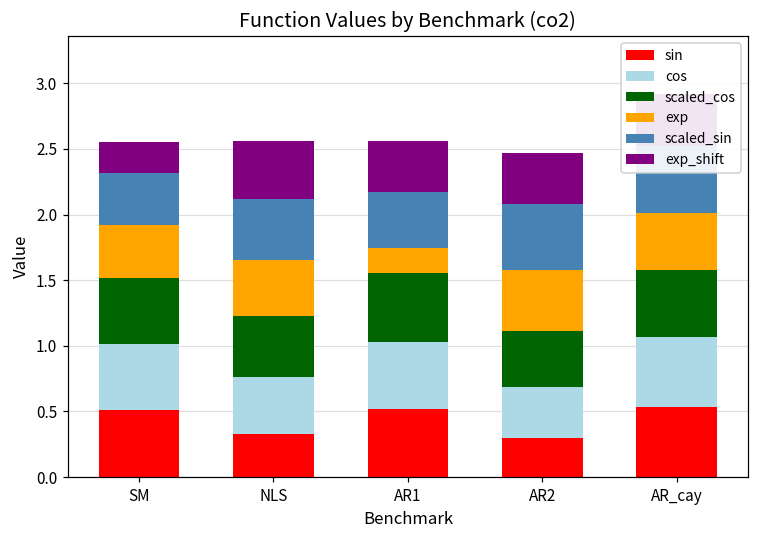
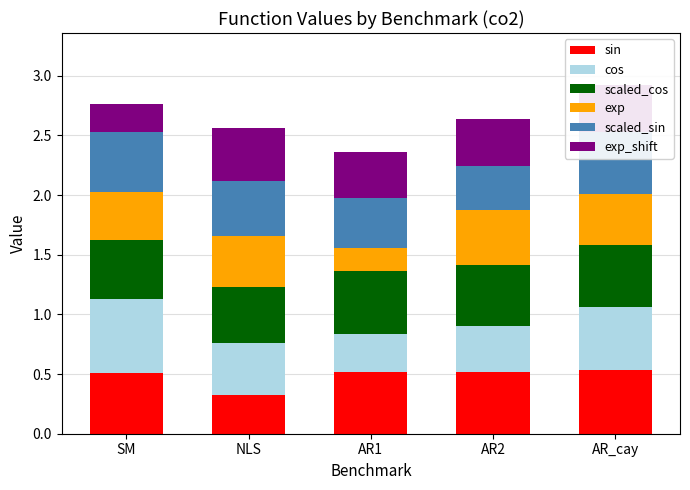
  {
    "sin": {
      "SM": 0.51,
      "NLS": 0.33,
      "AR1": 0.52,
-     "AR2": 0.30,
+     "AR2": 0.52,
      "AR_cay": 0.53
    },
    "cos": {
-     "SM": 0.51,
+     "SM": 0.62,
      "NLS": 0.44,
-     "AR1": 0.52,
+     "AR1": 0.32,
      "AR2": 0.39,
      "AR_cay": 0.53
    },
    "scaled_cos": {
      "SM": 0.50,
      "NLS": 0.47,
      "AR1": 0.52,
-     "AR2": 0.42,
+     "AR2": 0.51,
      "AR_cay": 0.52
    },
    "exp": {
      "SM": 0.40,
      "NLS": 0.43,
      "AR1": 0.19,
      "AR2": 0.46,
      "AR_cay": 0.43
    },
    "scaled_sin": {
-     "SM": 0.4,
+     "SM": 0.5,
      "NLS": 0.46,
      "AR1": 0.42,
-     "AR2": 0.51
+     "AR2": 0.37
    },
    "exp_shift": {
      "SM": 0.23,
      "NLS": 0.44,
      "AR1": 0.39,
      "AR2": 0.39
    }
  }
